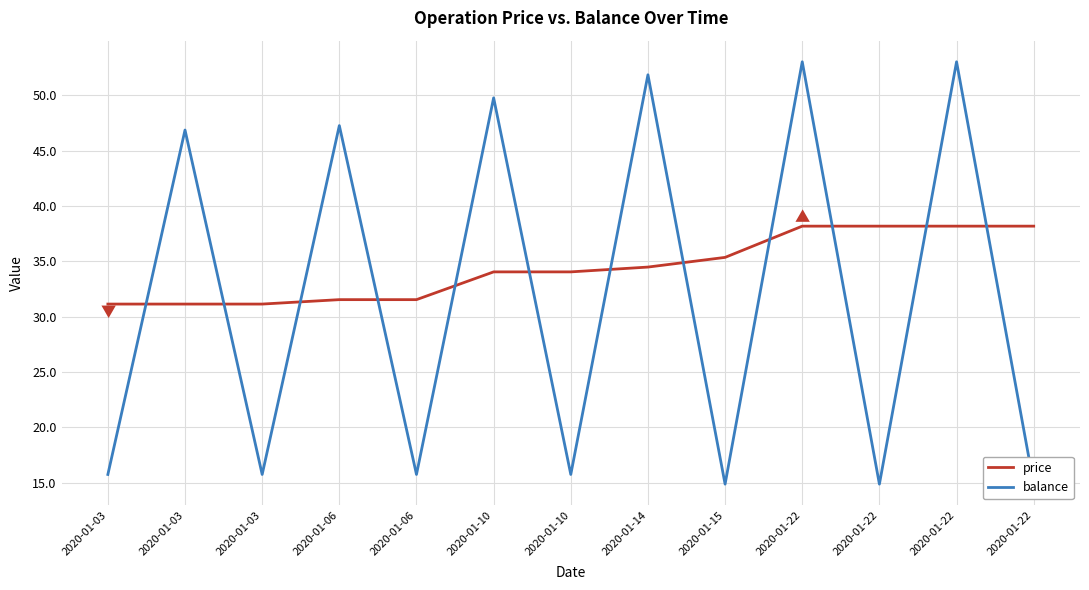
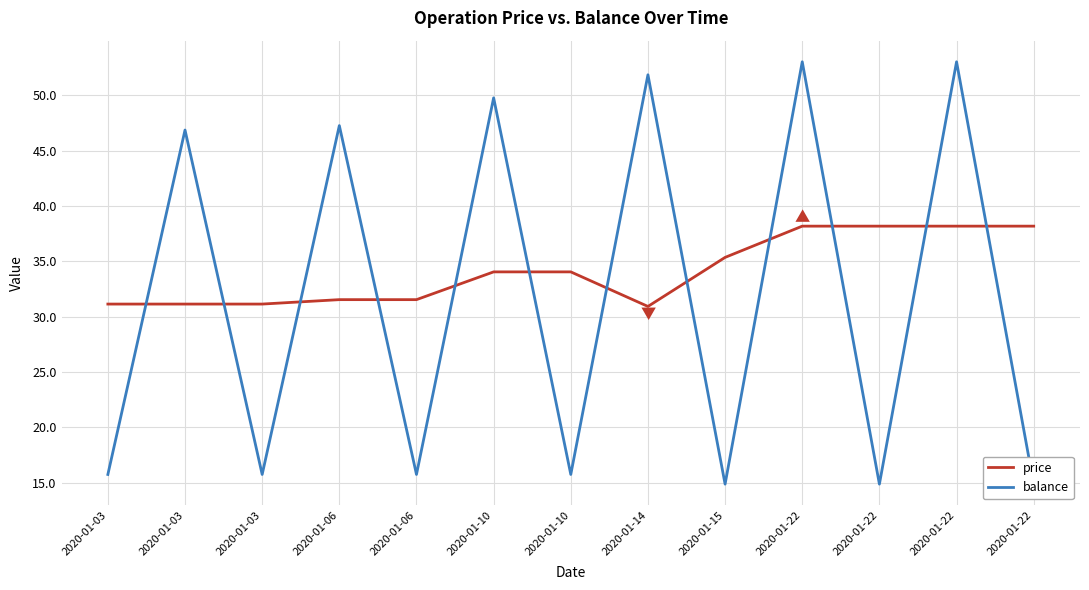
  {
    "price": {
-     "2020-01-14": 34.5,
+     "2020-01-14": 30.9,
      "2020-01-15": 35.4
    },
    "balance": {
      "2020-01-14": 51.9,
      "2020-01-15": 14.9
    }
  }
